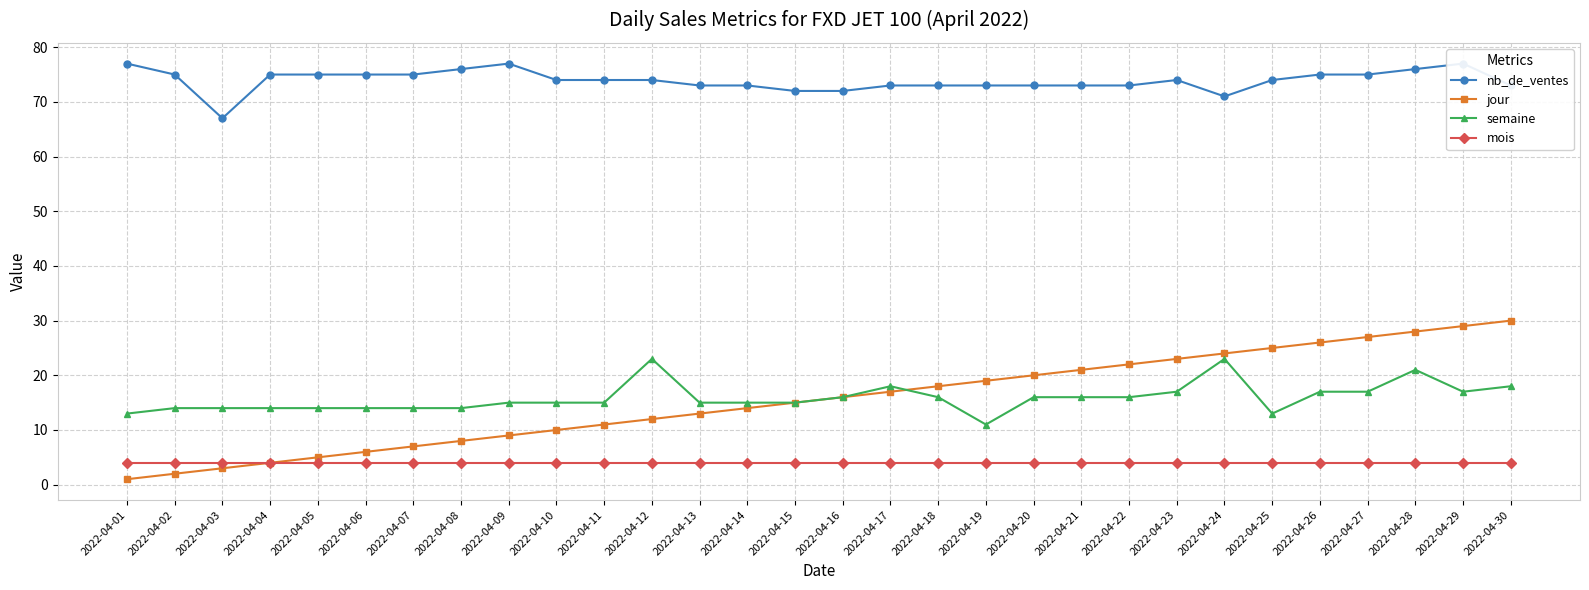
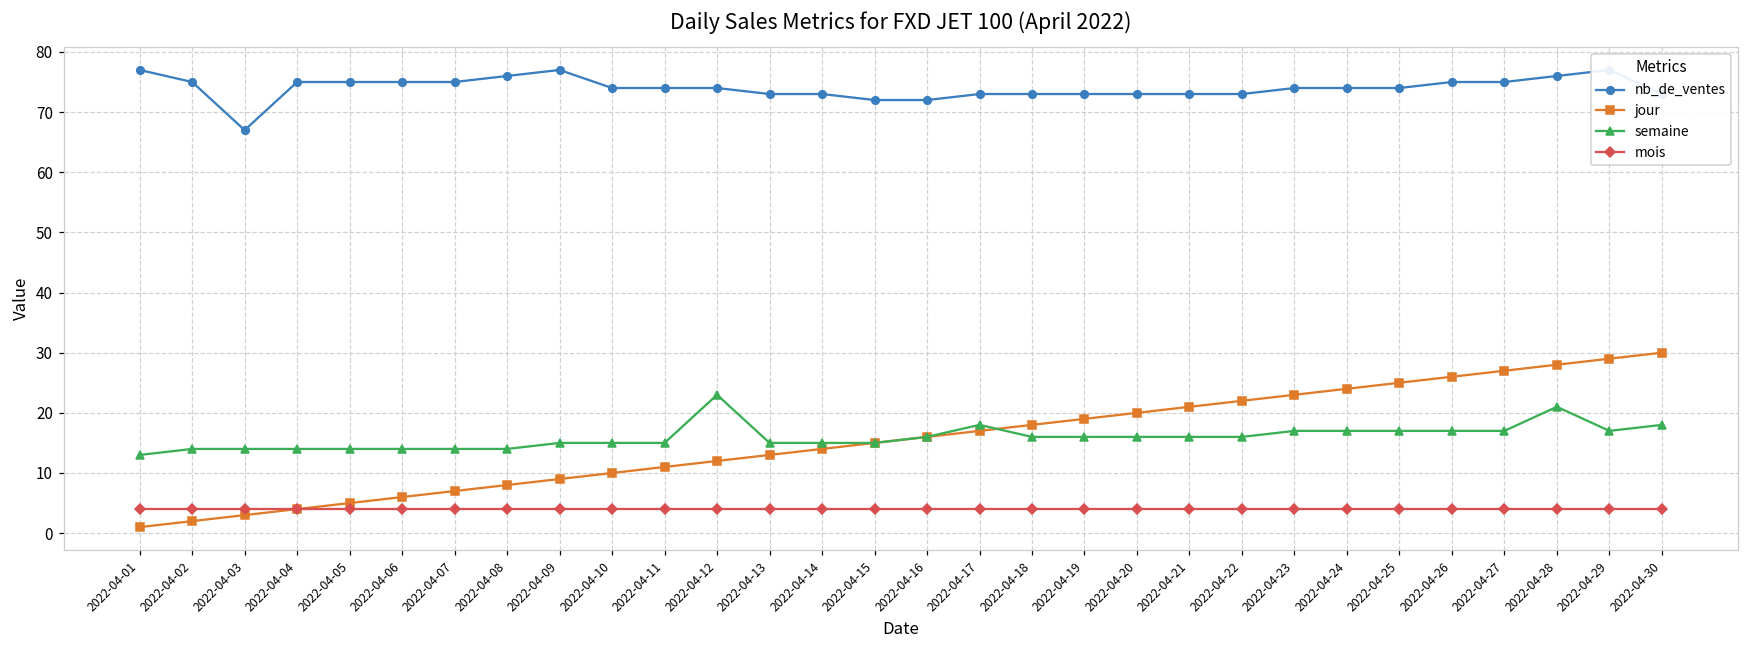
  {
    "nb_de_ventes": {
      "2022-04-01": 77,
      "2022-04-02": 75,
      "2022-04-03": 67,
      "2022-04-04": 75,
      "2022-04-05": 75,
      "2022-04-06": 75,
      "2022-04-07": 75,
      "2022-04-08": 76,
      "2022-04-09": 77,
      "2022-04-10": 74,
      "2022-04-11": 74,
      "2022-04-12": 74,
      "2022-04-13": 73,
      "2022-04-14": 73,
      "2022-04-15": 72,
      "2022-04-16": 72,
      "2022-04-17": 73,
      "2022-04-18": 73,
      "2022-04-19": 73,
      "2022-04-20": 73,
      "2022-04-21": 73,
      "2022-04-22": 73,
      "2022-04-23": 74,
-     "2022-04-24": 71,
+     "2022-04-24": 74,
      "2022-04-25": 74,
      "2022-04-26": 75,
      "2022-04-27": 75,
      "2022-04-28": 76
    },
    "semaine": {
      "2022-04-01": 13,
      "2022-04-02": 14,
      "2022-04-03": 14,
      "2022-04-04": 14,
      "2022-04-05": 14,
      "2022-04-06": 14,
      "2022-04-07": 14,
      "2022-04-08": 14,
      "2022-04-09": 15,
      "2022-04-10": 15,
      "2022-04-11": 15,
      "2022-04-12": 23,
      "2022-04-13": 15,
      "2022-04-14": 15,
      "2022-04-17": 18,
      "2022-04-18": 16,
-     "2022-04-19": 11,
+     "2022-04-19": 16,
      "2022-04-20": 16,
      "2022-04-21": 16,
      "2022-04-22": 16,
      "2022-04-23": 17,
-     "2022-04-24": 23,
-     "2022-04-25": 13,
+     "2022-04-24": 17,
+     "2022-04-25": 17,
      "2022-04-26": 17,
      "2022-04-27": 17,
      "2022-04-28": 21,
      "2022-04-29": 17,
      "2022-04-30": 18
    }
  }
